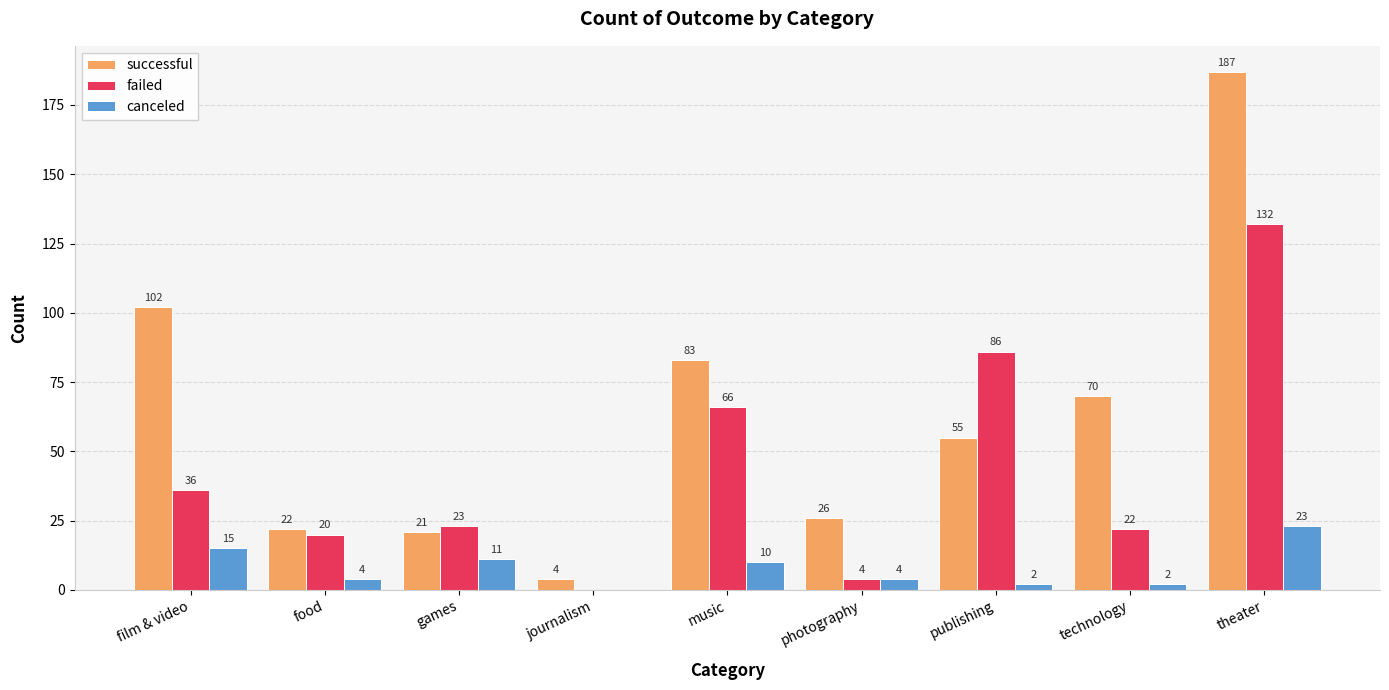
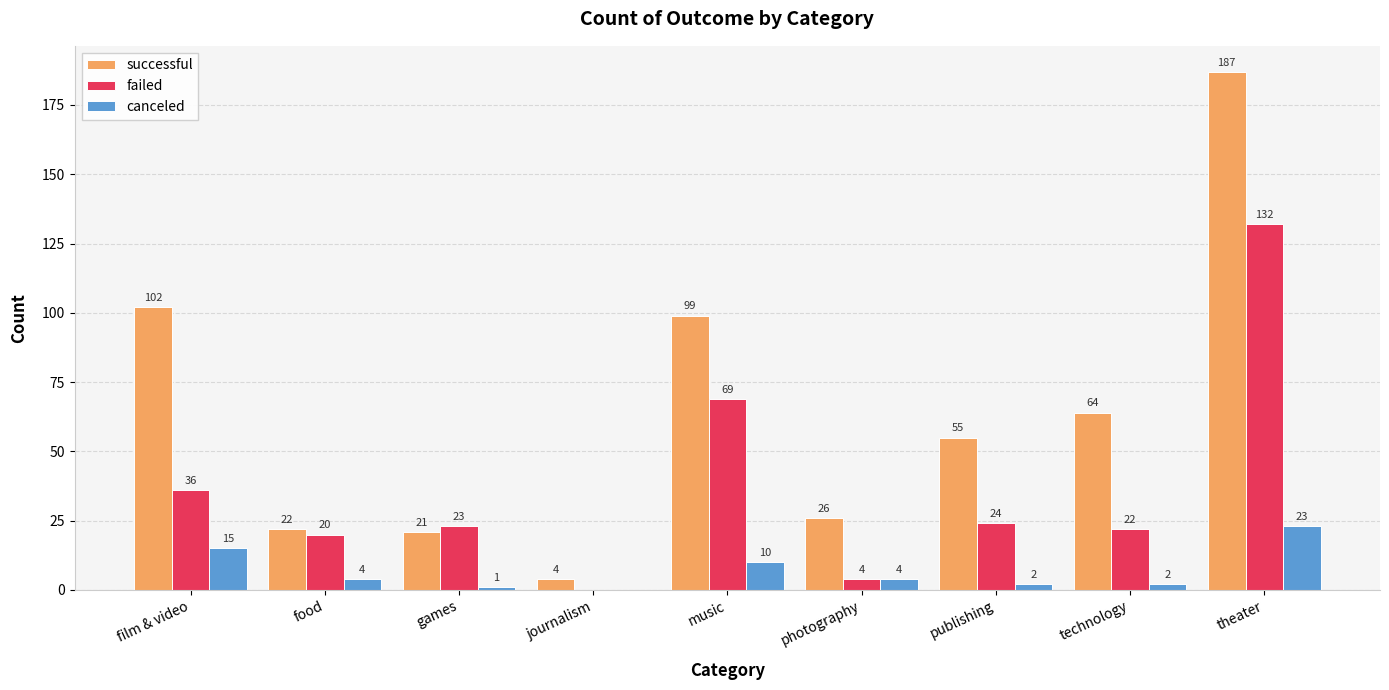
  {
    "successful": {
      "film & video": 102,
      "food": 22,
      "games": 21,
      "journalism": 4,
-     "music": 83,
+     "music": 99,
      "photography": 26,
      "publishing": 55,
-     "technology": 70,
+     "technology": 64,
      "theater": 187
    },
    "failed": {
      "film & video": 36,
      "food": 20,
      "games": 23,
-     "music": 66,
+     "music": 69,
      "photography": 4,
-     "publishing": 86,
+     "publishing": 24,
      "technology": 22,
      "theater": 132
    },
    "canceled": {
      "film & video": 15,
      "food": 4,
-     "games": 11,
+     "games": 1,
      "music": 10,
      "photography": 4,
      "publishing": 2,
      "technology": 2,
      "theater": 23
    }
  }
